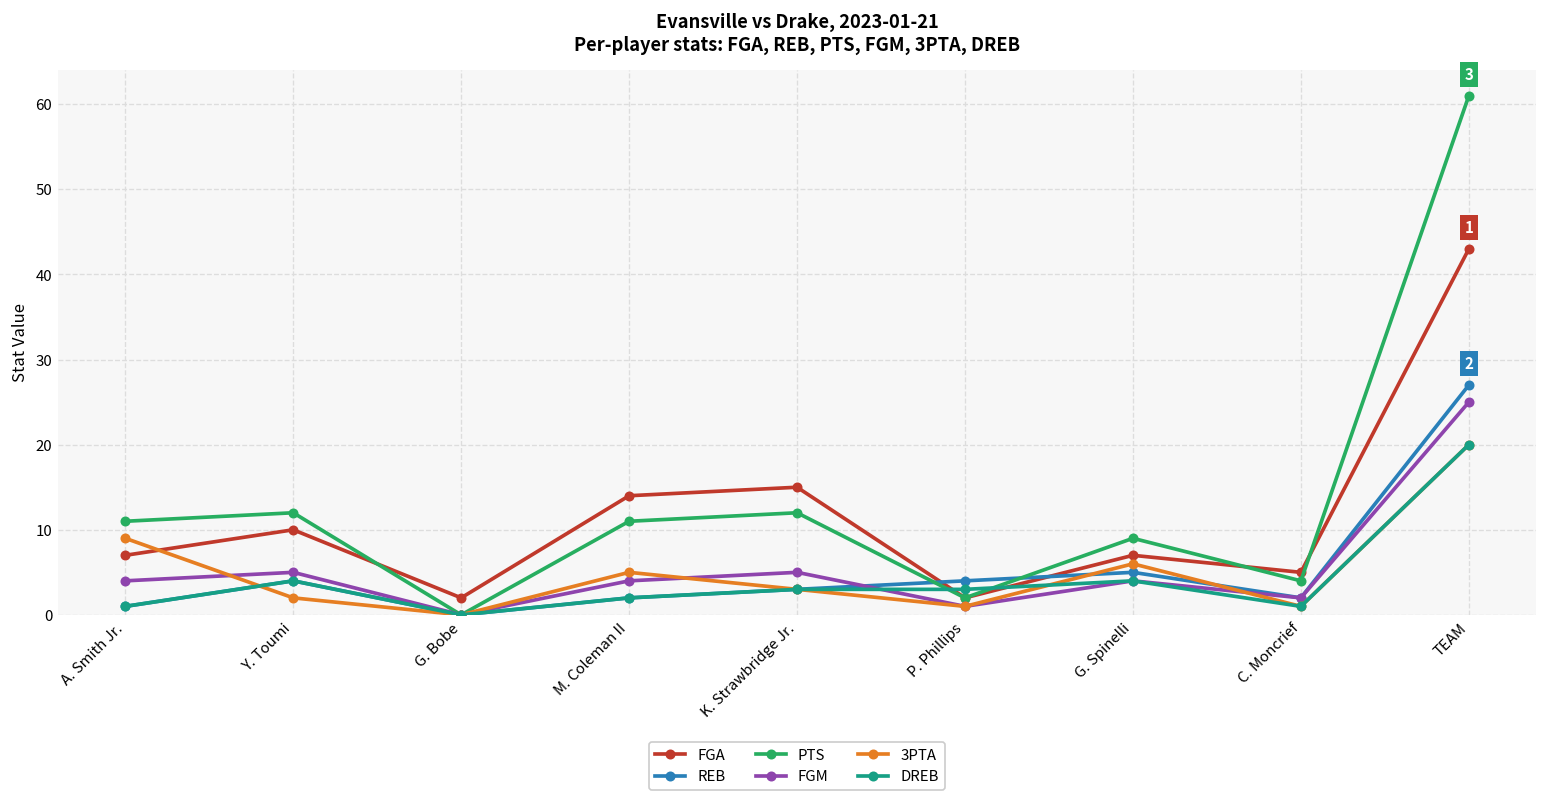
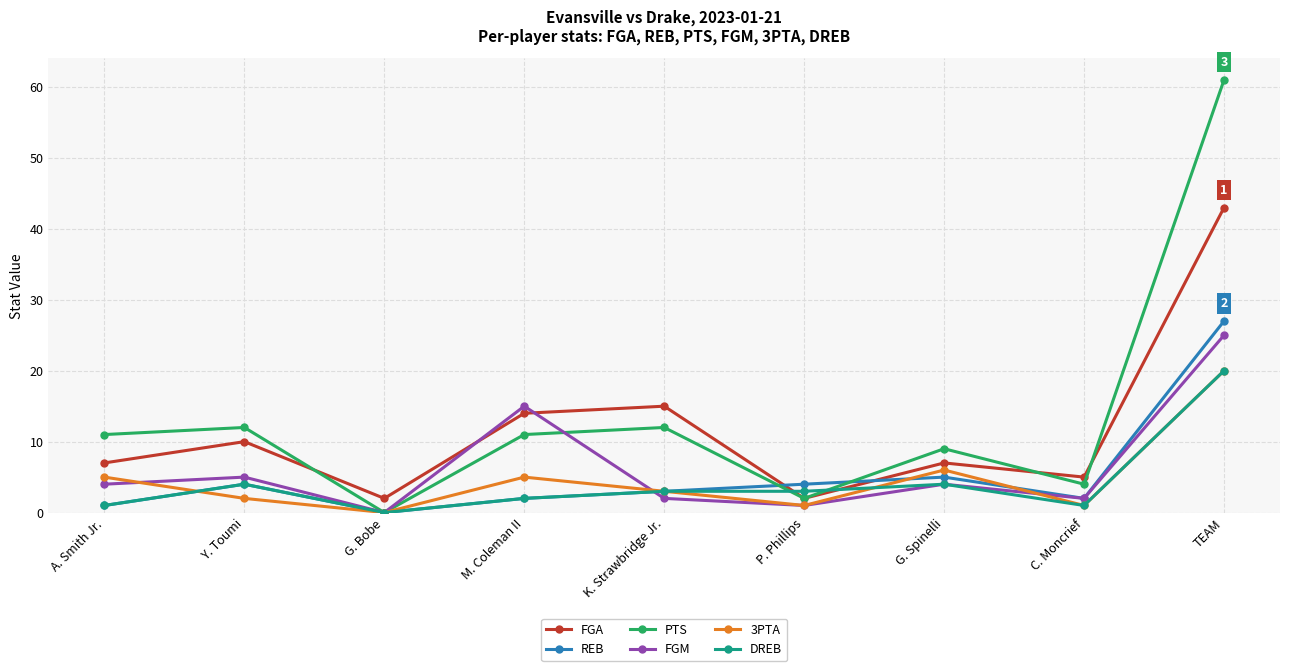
  {
    "FGA": {
      "A. Smith Jr.": 7,
      "Y. Toumi": 10,
      "G. Bobe": 2,
      "M. Coleman II": 14,
      "K. Strawbridge Jr.": 15,
      "G. Spinelli": 7,
      "C. Moncrief": 5
    },
    "REB": {
      "P. Phillips": 4,
      "G. Spinelli": 5
    },
    "FGM": {
      "A. Smith Jr.": 4,
      "Y. Toumi": 5,
-     "M. Coleman II": 4,
-     "K. Strawbridge Jr.": 5,
+     "M. Coleman II": 15,
+     "K. Strawbridge Jr.": 2,
      "TEAM": 25
    },
    "3PTA": {
-     "A. Smith Jr.": 9,
+     "A. Smith Jr.": 5,
      "Y. Toumi": 2,
      "M. Coleman II": 5,
      "G. Spinelli": 6
    }
  }
